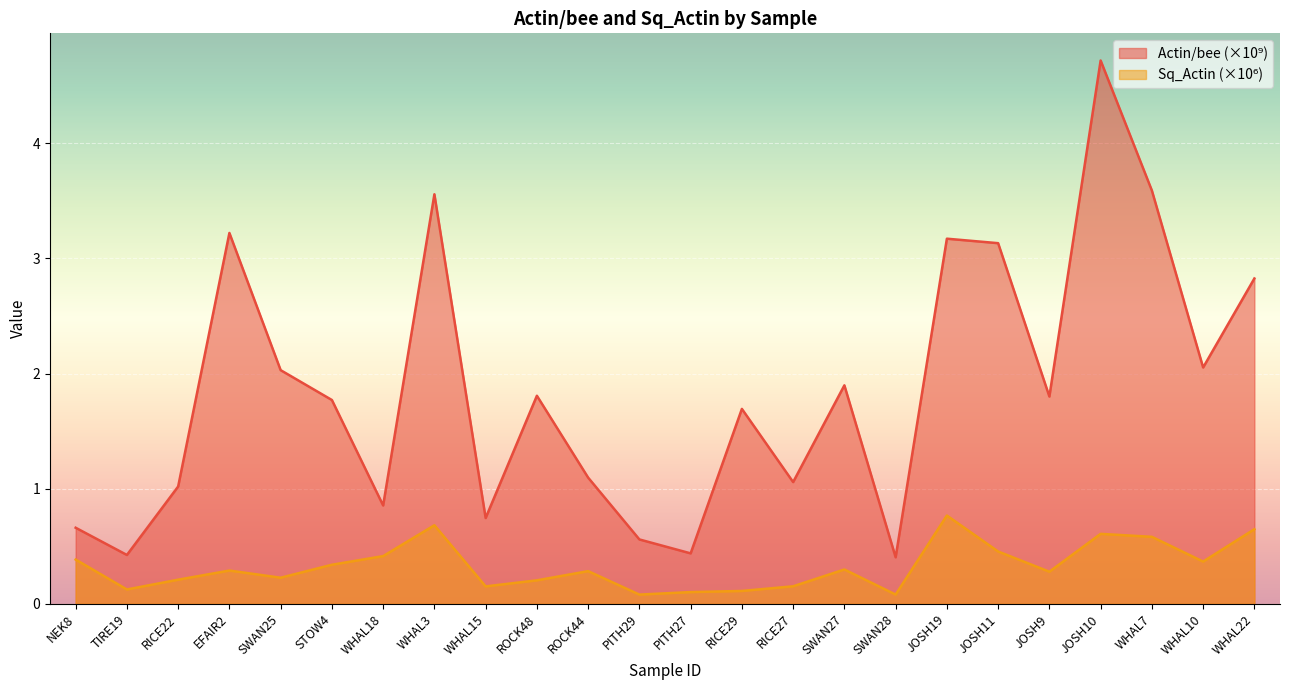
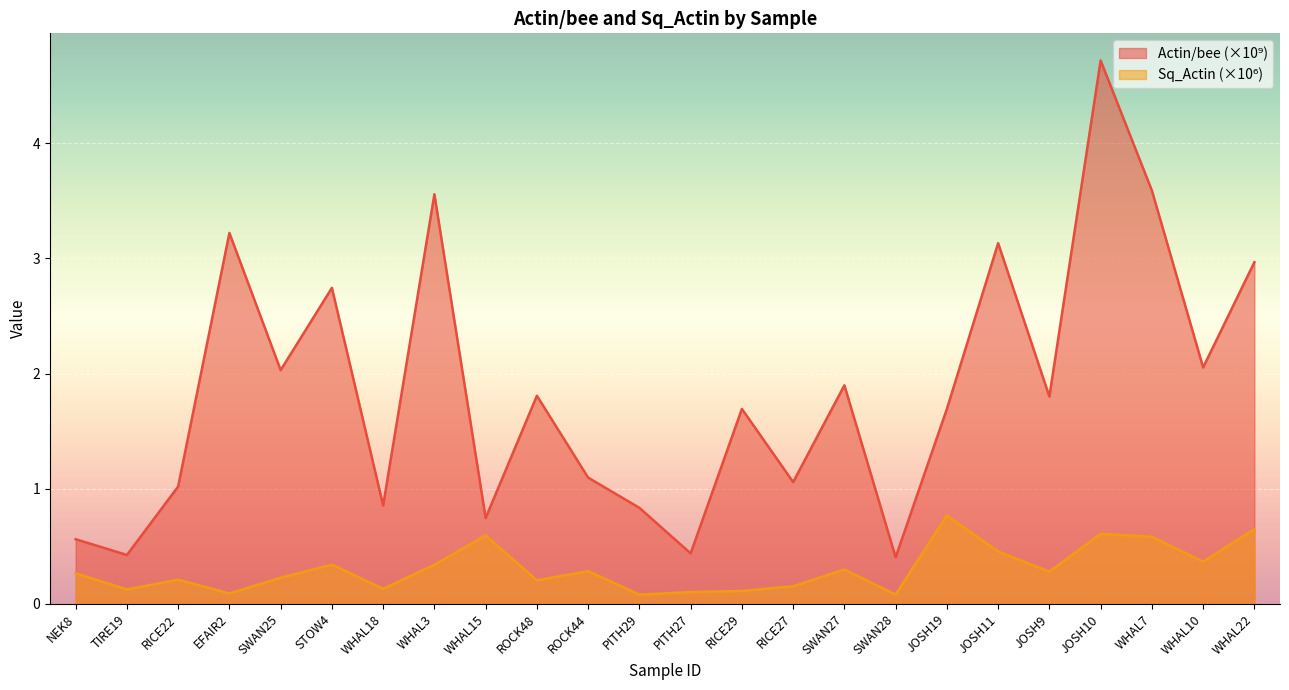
  {
    "Actin/bee (×10⁹)": {
-     "NEK8": 0.66,
+     "NEK8": 0.56,
      "TIRE19": 0.42,
      "RICE22": 1.02,
      "EFAIR2": 3.22,
      "SWAN25": 2.03,
-     "STOW4": 1.77,
+     "STOW4": 2.74,
      "WHAL18": 0.85,
      "WHAL3": 3.56,
      "WHAL15": 0.75,
      "ROCK48": 1.81,
      "ROCK44": 1.10,
-     "PITH29": 0.56,
+     "PITH29": 0.83,
      "PITH27": 0.44,
      "RICE29": 1.69,
      "RICE27": 1.06,
      "SWAN27": 1.90,
      "SWAN28": 0.40,
-     "JOSH19": 3.17,
+     "JOSH19": 1.69,
      "JOSH11": 3.13,
      "JOSH9": 1.80,
      "JOSH10": 4.72,
      "WHAL7": 3.59,
      "WHAL10": 2.05,
-     "WHAL22": 2.83
+     "WHAL22": 2.97
    },
    "Sq_Actin (×10⁶)": {
-     "NEK8": 0.38,
+     "NEK8": 0.27,
      "TIRE19": 0.13,
      "RICE22": 0.21,
-     "EFAIR2": 0.29,
+     "EFAIR2": 0.09,
      "SWAN25": 0.23,
      "STOW4": 0.34,
-     "WHAL18": 0.42,
-     "WHAL3": 0.68,
-     "WHAL15": 0.15,
+     "WHAL18": 0.13,
+     "WHAL3": 0.34,
+     "WHAL15": 0.59,
      "ROCK48": 0.20,
      "ROCK44": 0.28,
      "PITH29": 0.08,
      "PITH27": 0.10,
      "RICE29": 0.11,
      "RICE27": 0.15,
      "SWAN27": 0.30,
      "SWAN28": 0.08,
      "JOSH19": 0.77,
      "JOSH11": 0.45,
      "JOSH9": 0.28,
      "JOSH10": 0.61,
      "WHAL7": 0.58,
      "WHAL10": 0.37,
      "WHAL22": 0.65
    }
  }
